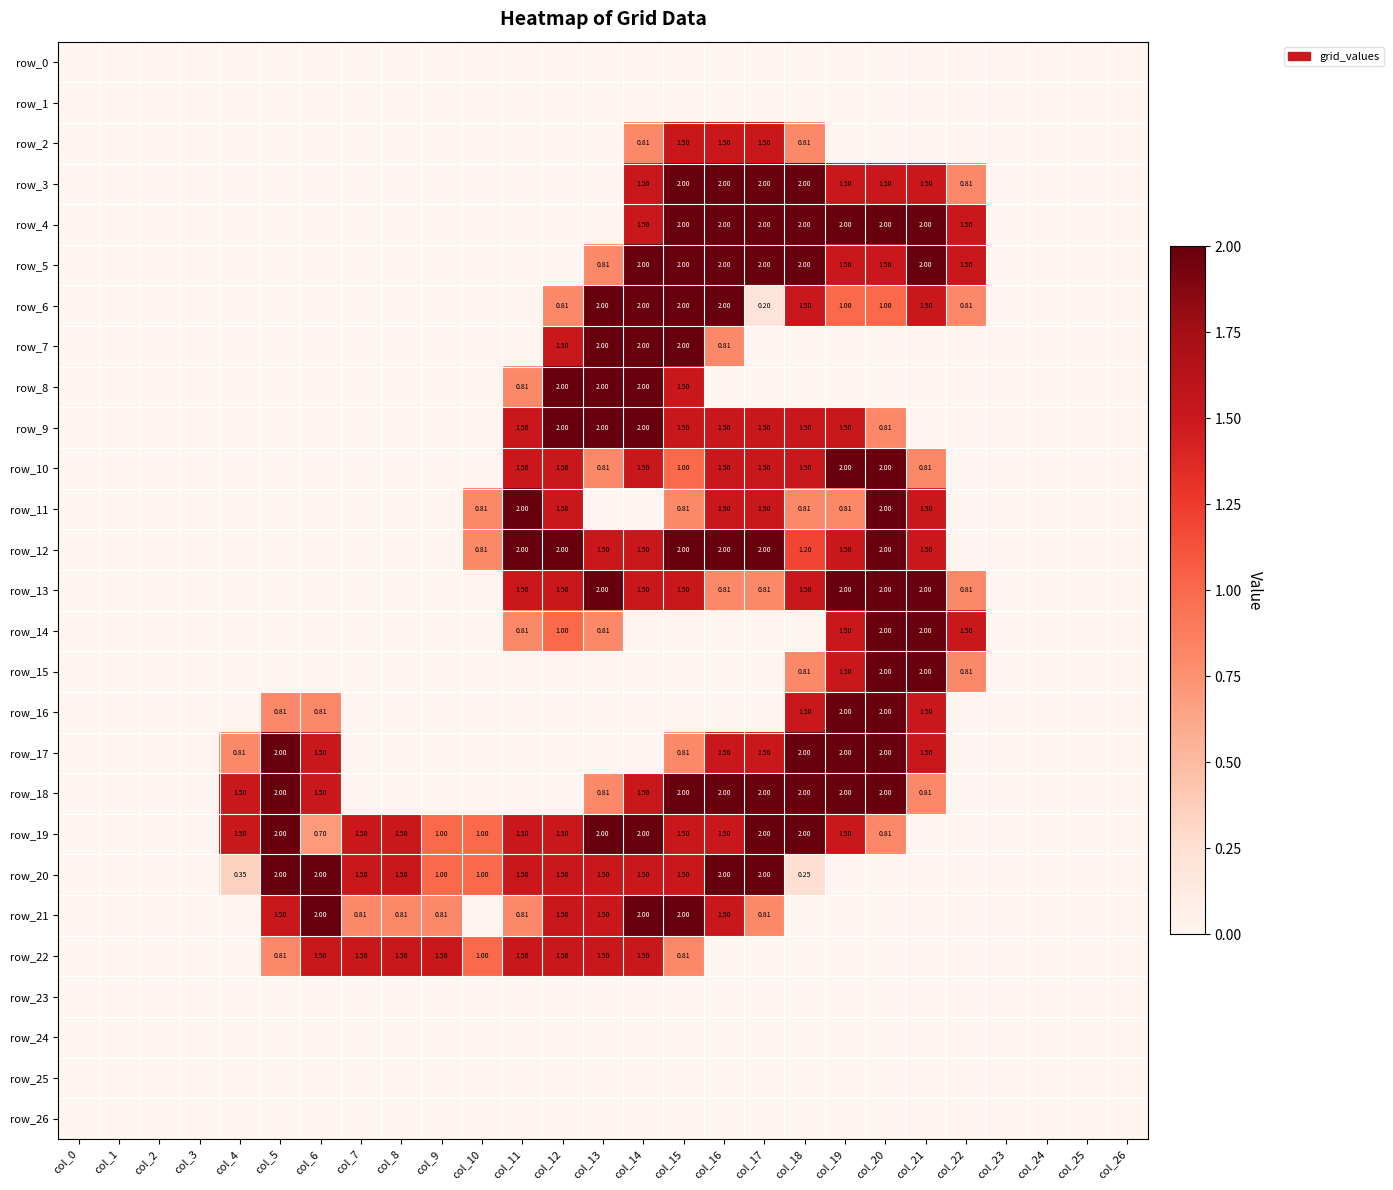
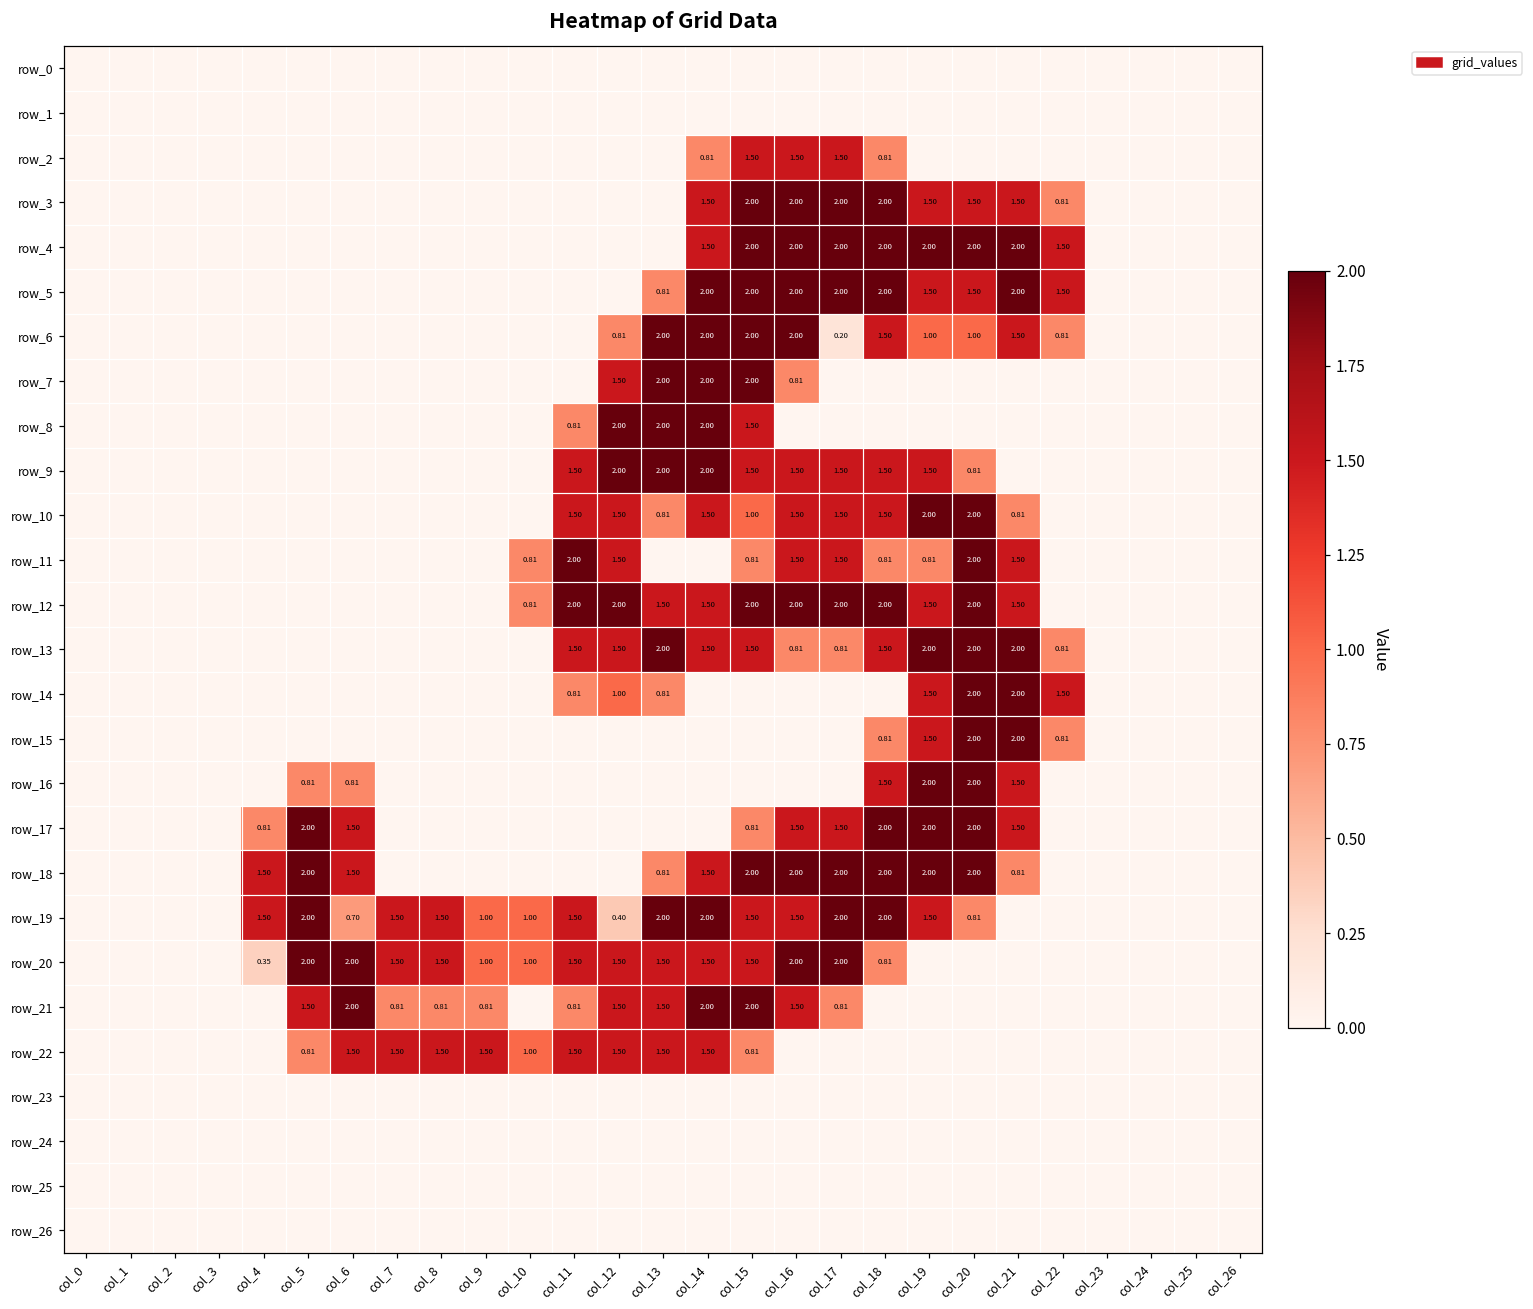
  {
    "row_12": {
      "col_10": 0.81,
      "col_11": 2.00,
      "col_12": 2.00,
      "col_13": 1.50,
      "col_14": 1.50,
      "col_15": 2.00,
      "col_16": 2.00,
      "col_17": 2.00,
-     "col_18": 1.20,
+     "col_18": 2.00,
      "col_19": 1.50,
      "col_20": 2.00,
      "col_21": 1.50
    },
    "row_19": {
      "col_4": 1.50,
      "col_5": 2.00,
      "col_6": 0.70,
      "col_7": 1.50,
      "col_8": 1.50,
      "col_9": 1.00,
      "col_10": 1.00,
      "col_11": 1.50,
-     "col_12": 1.50,
+     "col_12": 0.40,
      "col_13": 2.00,
      "col_14": 2.00,
      "col_15": 1.50,
      "col_16": 1.50,
      "col_17": 2.00,
      "col_18": 2.00,
      "col_19": 1.50,
      "col_20": 0.81
    },
    "row_20": {
      "col_4": 0.35,
      "col_5": 2.00,
      "col_6": 2.00,
      "col_7": 1.50,
      "col_8": 1.50,
      "col_9": 1.00,
      "col_10": 1.00,
      "col_11": 1.50,
      "col_12": 1.50,
      "col_13": 1.50,
      "col_14": 1.50,
      "col_15": 1.50,
      "col_16": 2.00,
      "col_17": 2.00,
-     "col_18": 0.25
+     "col_18": 0.81
    }
  }
